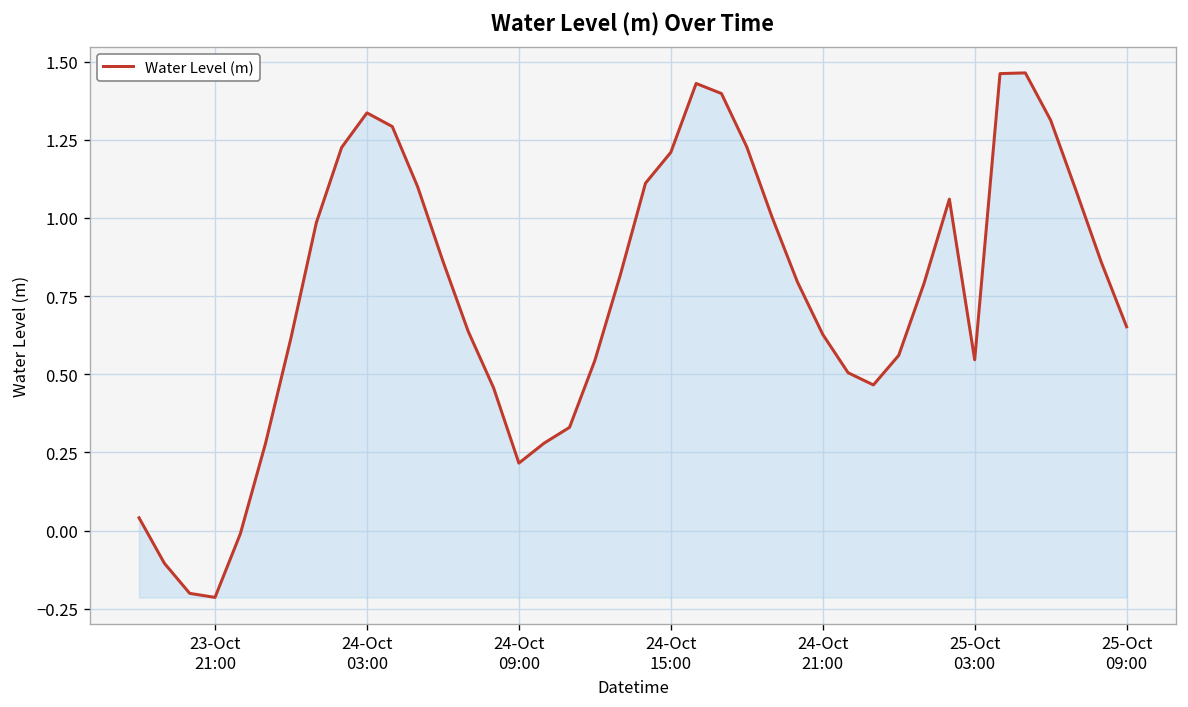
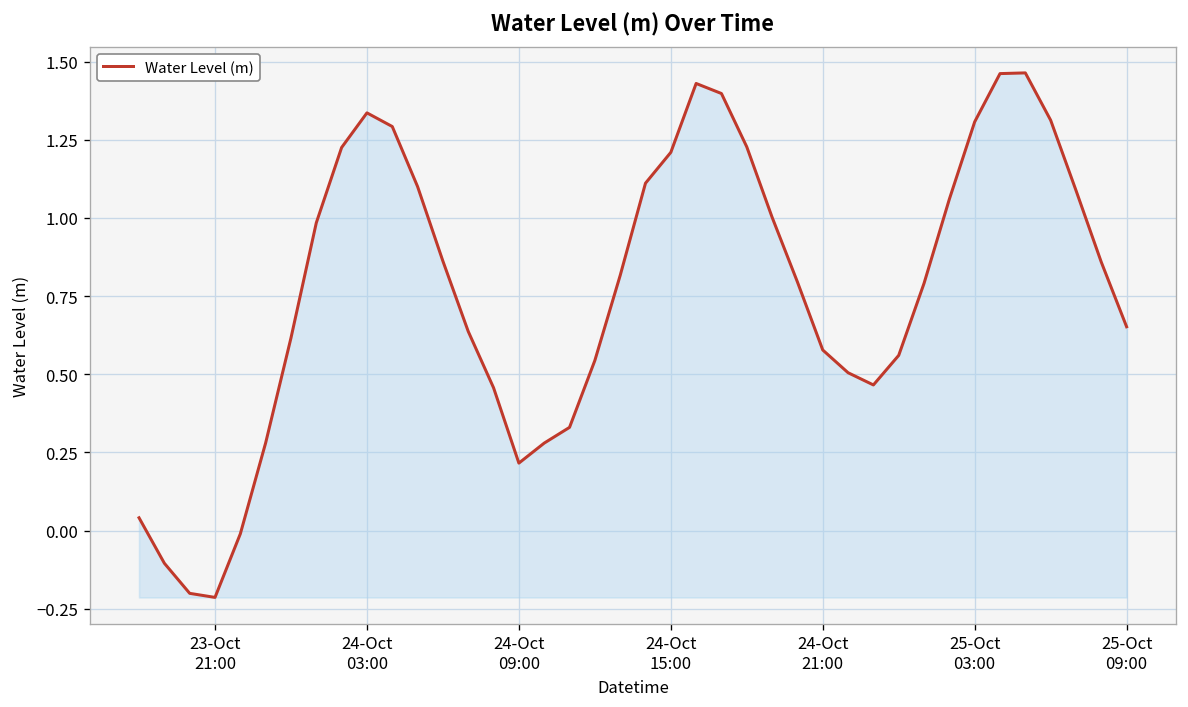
  {
    "23-Oct 21:00": -0.21,
    "24-Oct 03:00": 1.34,
    "24-Oct 09:00": 0.22,
    "24-Oct 15:00": 1.21,
-   "24-Oct 21:00": 0.63,
-   "25-Oct 03:00": 0.55,
+   "24-Oct 21:00": 0.58,
+   "25-Oct 03:00": 1.31,
    "25-Oct 09:00": 0.65
  }
